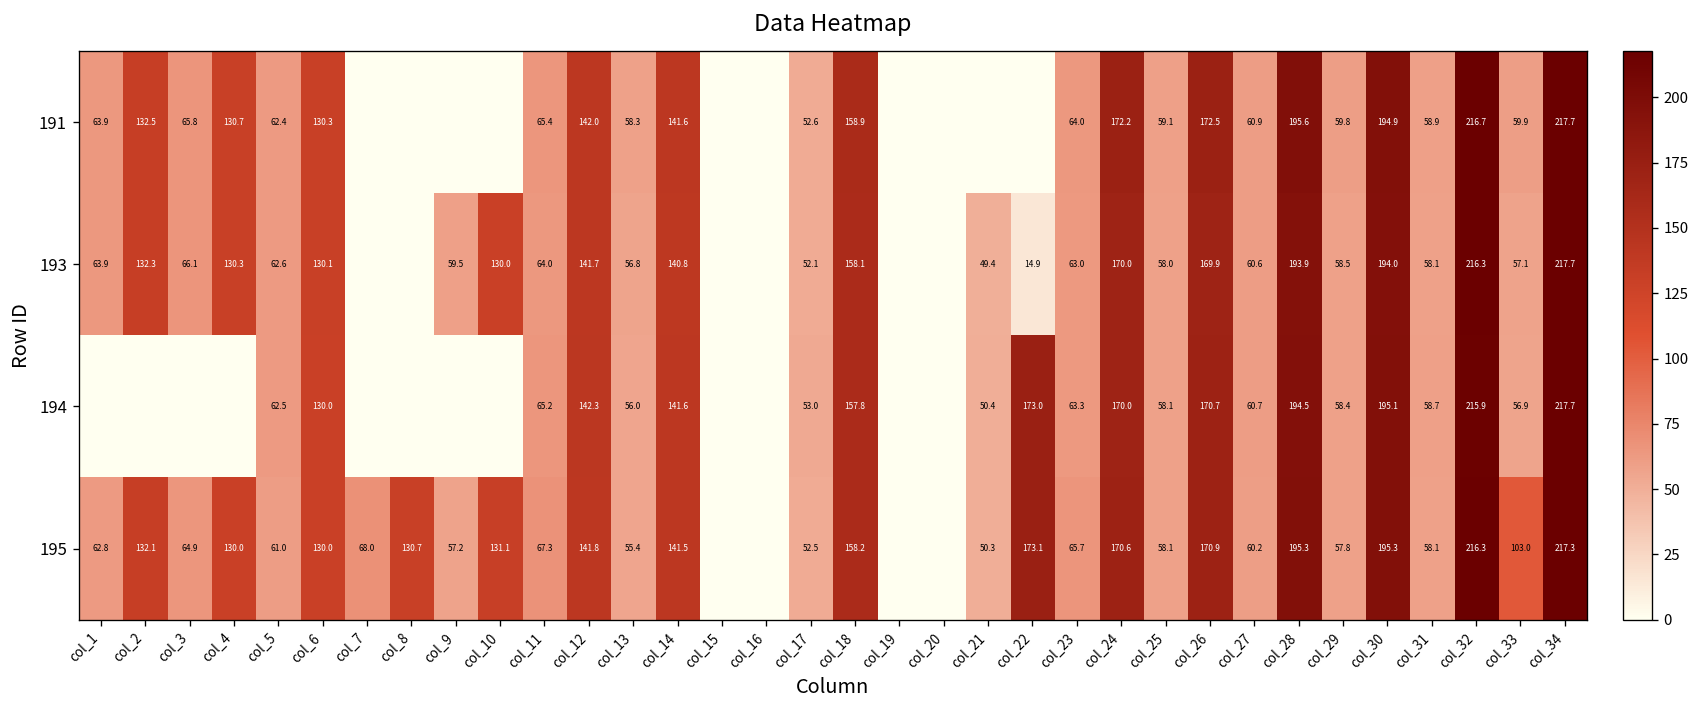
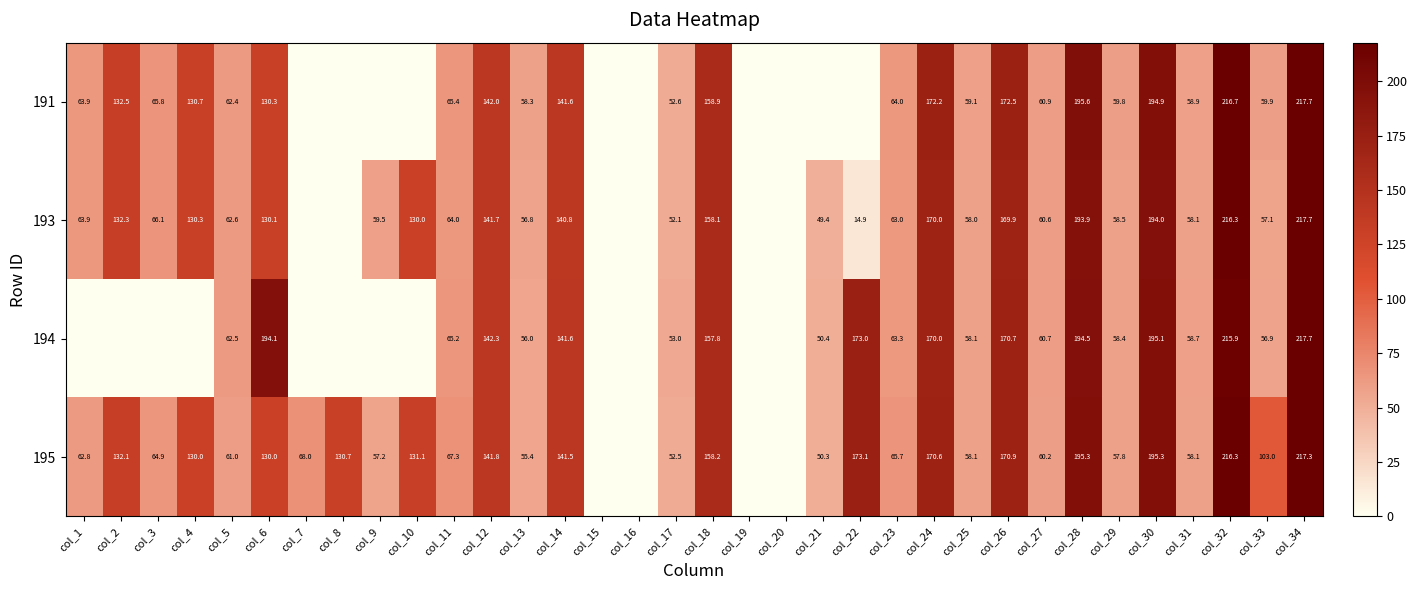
  {
    "191": {
      "col_1": 63.9,
      "col_2": 132.5,
      "col_3": 65.8,
      "col_4": 130.7,
      "col_5": 62.4,
      "col_6": 130.3,
      "col_11": 65.4,
      "col_12": 142.0,
      "col_13": 58.3,
      "col_14": 141.6,
      "col_17": 52.6,
      "col_18": 158.9,
      "col_23": 64.0,
      "col_24": 172.2,
      "col_25": 59.1,
      "col_26": 172.5,
      "col_27": 60.9,
      "col_28": 195.6,
      "col_29": 59.8,
      "col_30": 194.9,
      "col_31": 58.9,
      "col_32": 216.7,
      "col_33": 59.9,
      "col_34": 217.7
    },
    "193": {
      "col_1": 63.9,
      "col_2": 132.3,
      "col_3": 66.1,
      "col_4": 130.3,
      "col_5": 62.6,
      "col_6": 130.1,
      "col_9": 59.5,
      "col_10": 130.0,
      "col_11": 64.0,
      "col_12": 141.7,
      "col_13": 56.8,
      "col_14": 140.8,
      "col_17": 52.1,
      "col_18": 158.1,
      "col_21": 49.4,
      "col_22": 14.9,
      "col_23": 63.0,
      "col_24": 170.0,
      "col_25": 58.0,
      "col_26": 169.9,
      "col_27": 60.6,
      "col_28": 193.9,
      "col_29": 58.5,
      "col_30": 194.0,
      "col_31": 58.1,
      "col_32": 216.3,
      "col_33": 57.1,
      "col_34": 217.7
    },
    "194": {
      "col_5": 62.5,
-     "col_6": 130.0,
+     "col_6": 194.1,
      "col_11": 65.2,
      "col_12": 142.3,
      "col_13": 56.0,
      "col_14": 141.6,
      "col_17": 53.0,
      "col_18": 157.8,
      "col_21": 50.4,
      "col_22": 173.0,
      "col_23": 63.3,
      "col_24": 170.0,
      "col_25": 58.1,
      "col_26": 170.7,
      "col_27": 60.7,
      "col_28": 194.5,
      "col_29": 58.4,
      "col_30": 195.1,
      "col_31": 58.7,
      "col_32": 215.9,
      "col_33": 56.9,
      "col_34": 217.7
    },
    "195": {
      "col_1": 62.8,
      "col_2": 132.1,
      "col_3": 64.9,
      "col_4": 130.0,
      "col_5": 61.0,
      "col_6": 130.0,
      "col_7": 68.0,
      "col_8": 130.7,
      "col_9": 57.2,
      "col_10": 131.1,
      "col_11": 67.3,
      "col_12": 141.8,
      "col_13": 55.4,
      "col_14": 141.5,
      "col_17": 52.5,
      "col_18": 158.2,
      "col_21": 50.3,
      "col_22": 173.1,
      "col_23": 65.7,
      "col_24": 170.6,
      "col_25": 58.1,
      "col_26": 170.9,
      "col_27": 60.2,
      "col_28": 195.3,
      "col_29": 57.8,
      "col_30": 195.3,
      "col_31": 58.1,
      "col_32": 216.3,
      "col_33": 103.0,
      "col_34": 217.3
    }
  }
